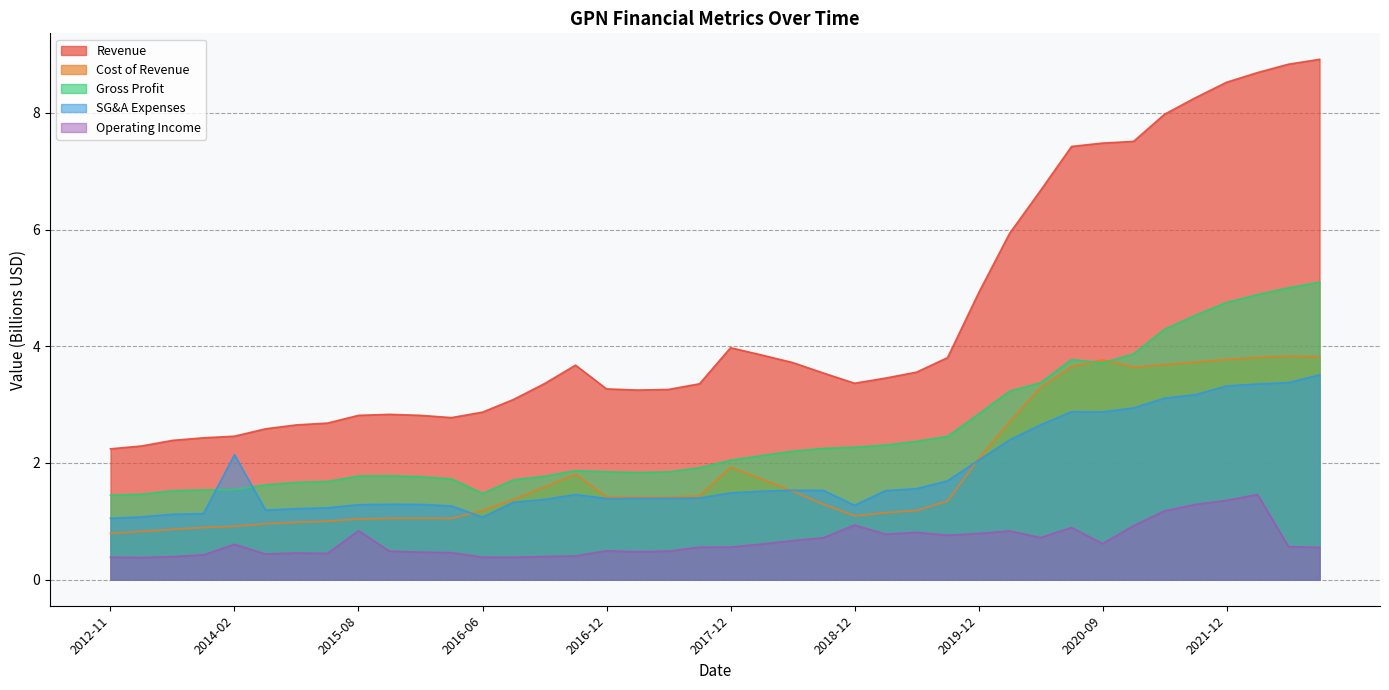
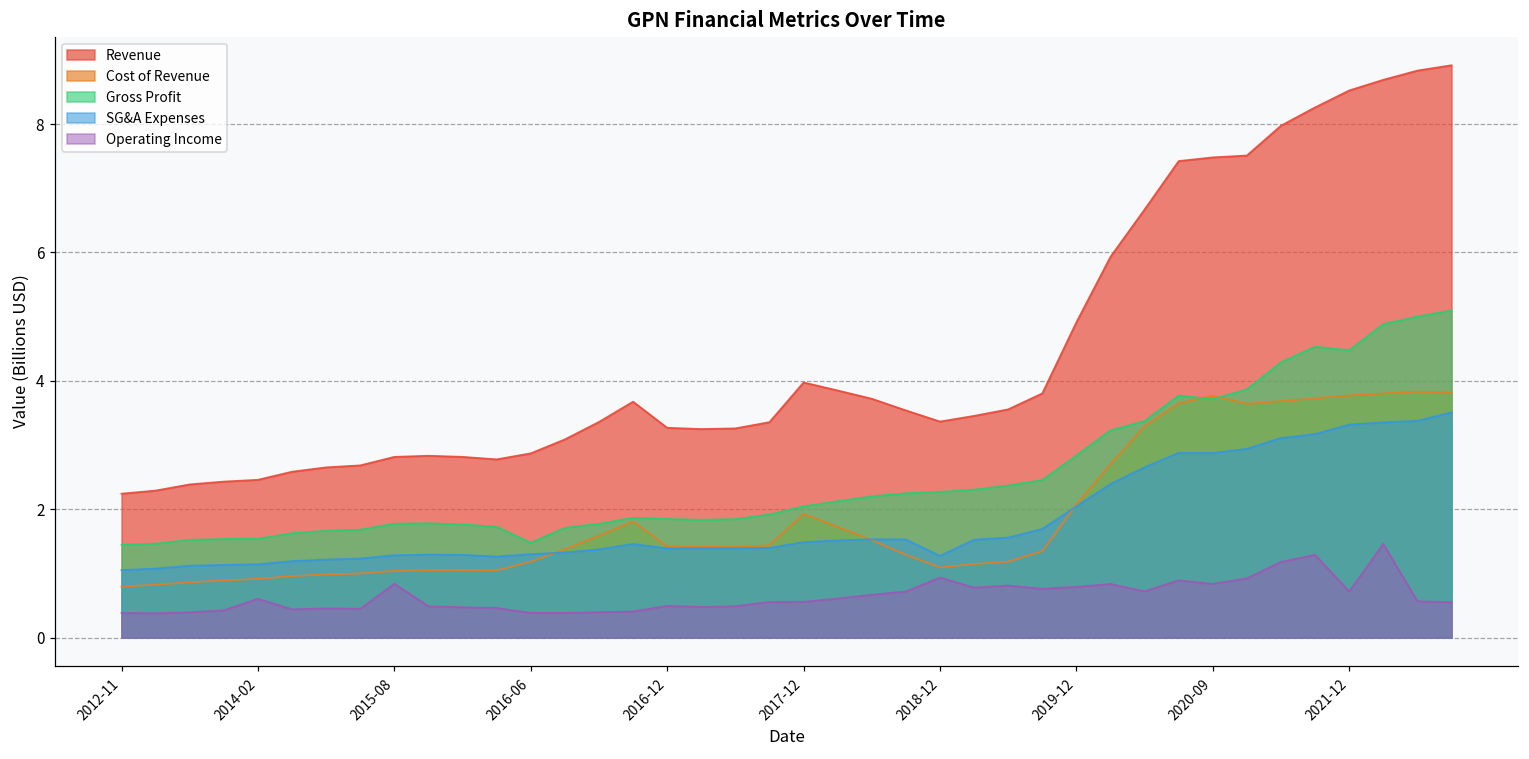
  {
    "Gross Profit": {
      "2012-11": 1.4,
      "2014-02": 1.5,
      "2015-08": 1.8,
      "2016-06": 1.5,
      "2016-12": 1.8,
      "2017-12": 2.0,
      "2018-12": 2.3,
      "2019-12": 2.8,
      "2020-09": 3.7,
-     "2021-12": 4.7
+     "2021-12": 4.5
    },
    "SG&A Expenses": {
      "2012-11": 1.1,
-     "2014-02": 2.1,
+     "2014-02": 1.1,
      "2015-08": 1.3,
-     "2016-06": 1.1,
+     "2016-06": 1.3,
      "2017-12": 1.5,
      "2018-12": 1.3,
      "2020-09": 2.9,
      "2021-12": 3.3
    },
    "Operating Income": {
      "2012-11": 0.4,
      "2014-02": 0.6,
      "2015-08": 0.8,
      "2016-06": 0.4,
      "2016-12": 0.5,
      "2017-12": 0.6,
      "2018-12": 0.9,
      "2019-12": 0.8,
-     "2020-09": 0.6,
-     "2021-12": 1.4
+     "2020-09": 0.8,
+     "2021-12": 0.7
    }
  }
